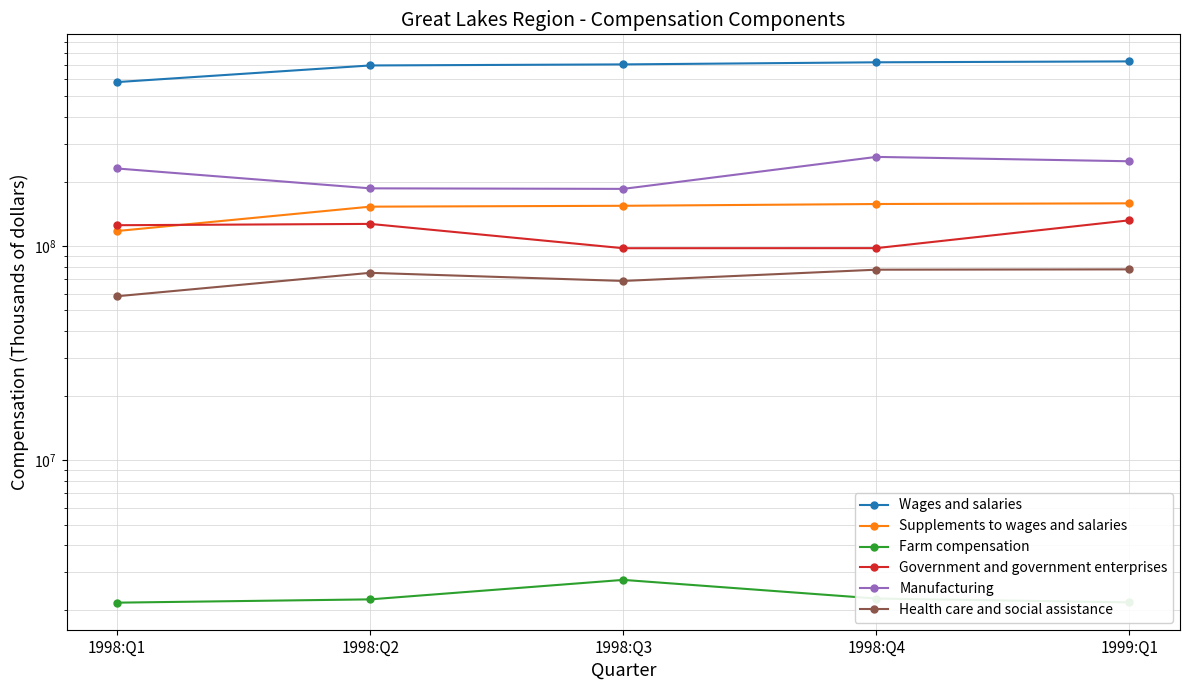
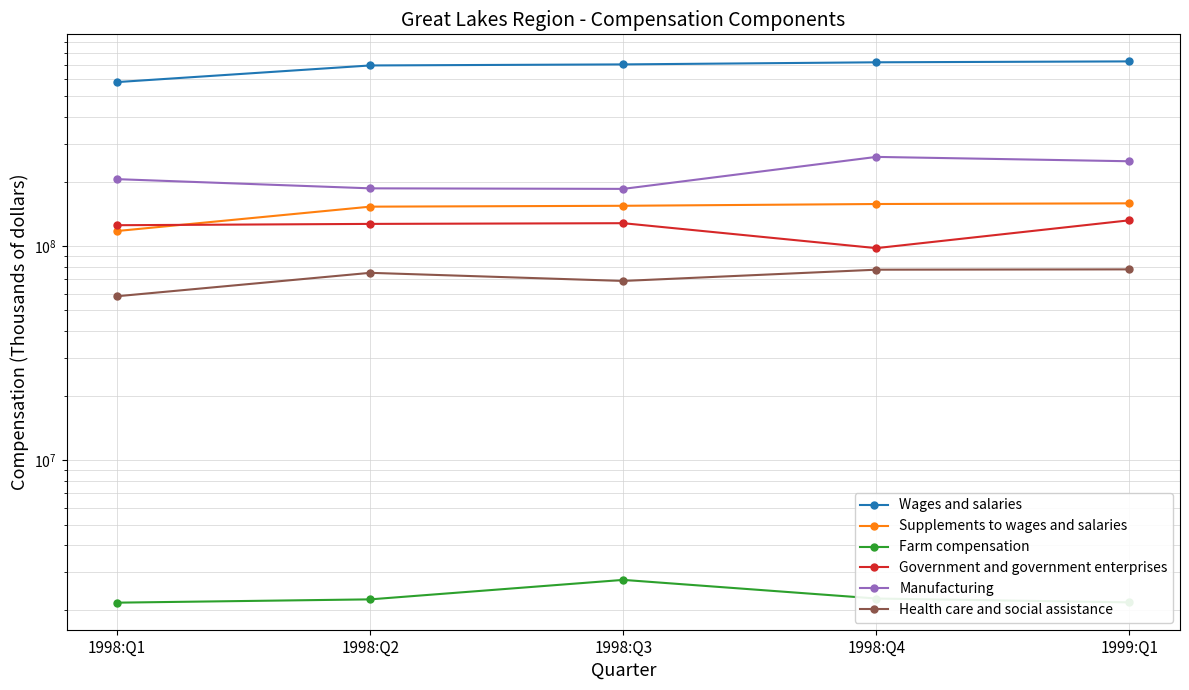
  {
    "Wages and salaries": {
      "1998:Q1": 580000000,
      "1998:Q2": 700000000,
      "1998:Q3": 710000000,
      "1998:Q4": 720000000,
      "1999:Q1": 730000000
    },
    "Supplements to wages and salaries": {
      "1998:Q1": 120000000,
      "1998:Q2": 150000000,
      "1998:Q3": 150000000,
      "1998:Q4": 160000000,
      "1999:Q1": 160000000
    },
    "Farm compensation": {
      "1998:Q1": 2200000,
      "1998:Q2": 2200000,
      "1998:Q3": 2800000
    },
    "Government and government enterprises": {
      "1998:Q1": 130000000,
      "1998:Q2": 130000000,
-     "1998:Q3": 100000000,
+     "1998:Q3": 130000000,
      "1998:Q4": 100000000,
      "1999:Q1": 130000000
    },
    "Manufacturing": {
-     "1998:Q1": 230000000,
+     "1998:Q1": 210000000,
      "1998:Q2": 190000000,
      "1998:Q3": 180000000,
      "1998:Q4": 260000000,
      "1999:Q1": 250000000
    },
    "Health care and social assistance": {
      "1998:Q1": 58000000,
      "1998:Q2": 75000000,
      "1998:Q3": 69000000,
      "1998:Q4": 78000000,
      "1999:Q1": 78000000
    }
  }
